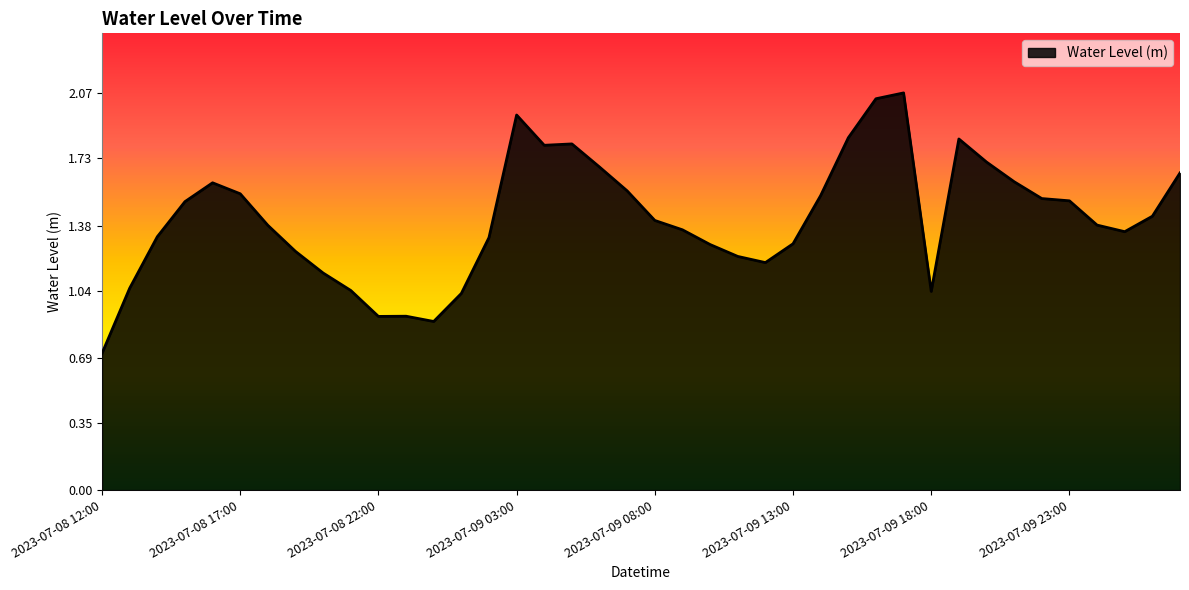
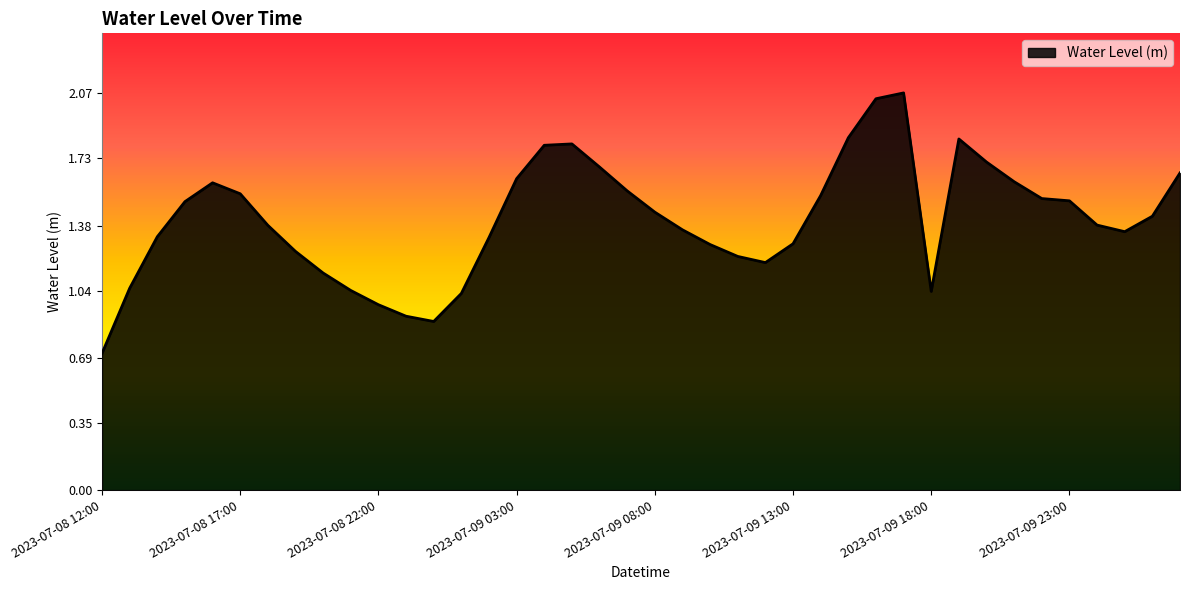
  {
    "2023-07-08 12:00": 0.71,
    "2023-07-08 17:00": 1.55,
-   "2023-07-08 22:00": 0.91,
-   "2023-07-09 03:00": 1.96,
-   "2023-07-09 08:00": 1.41,
+   "2023-07-08 22:00": 0.97,
+   "2023-07-09 03:00": 1.62,
+   "2023-07-09 08:00": 1.45,
    "2023-07-09 13:00": 1.28,
    "2023-07-09 18:00": 1.04,
    "2023-07-09 23:00": 1.51
  }
